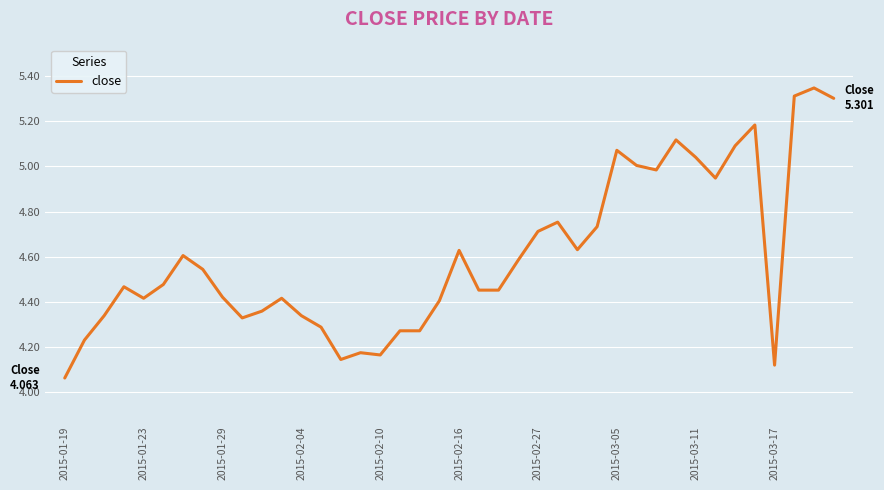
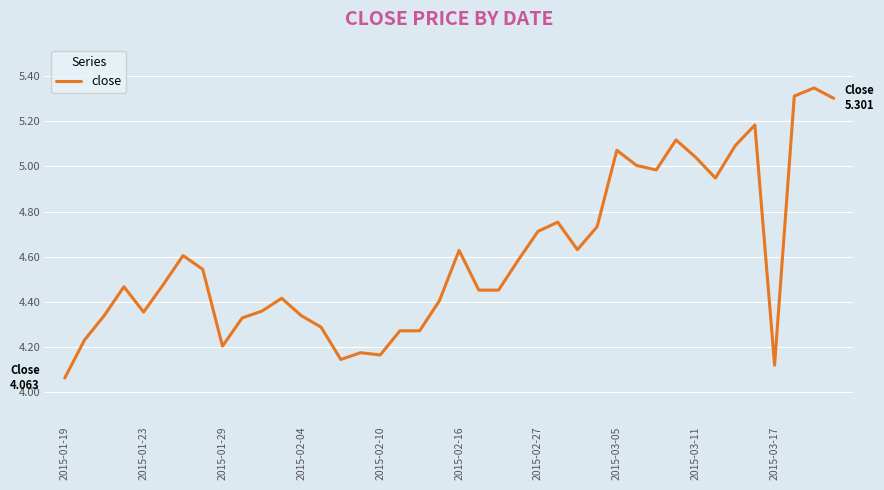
  {
-   "2015-01-23": 4.42,
-   "2015-01-29": 4.42,
+   "2015-01-23": 4.36,
+   "2015-01-29": 4.20,
    "2015-02-04": 4.34,
    "2015-02-10": 4.17,
    "2015-02-16": 4.63,
    "2015-02-27": 4.71,
    "2015-03-05": 5.07,
    "2015-03-11": 5.04,
    "2015-03-17": 4.12
  }
